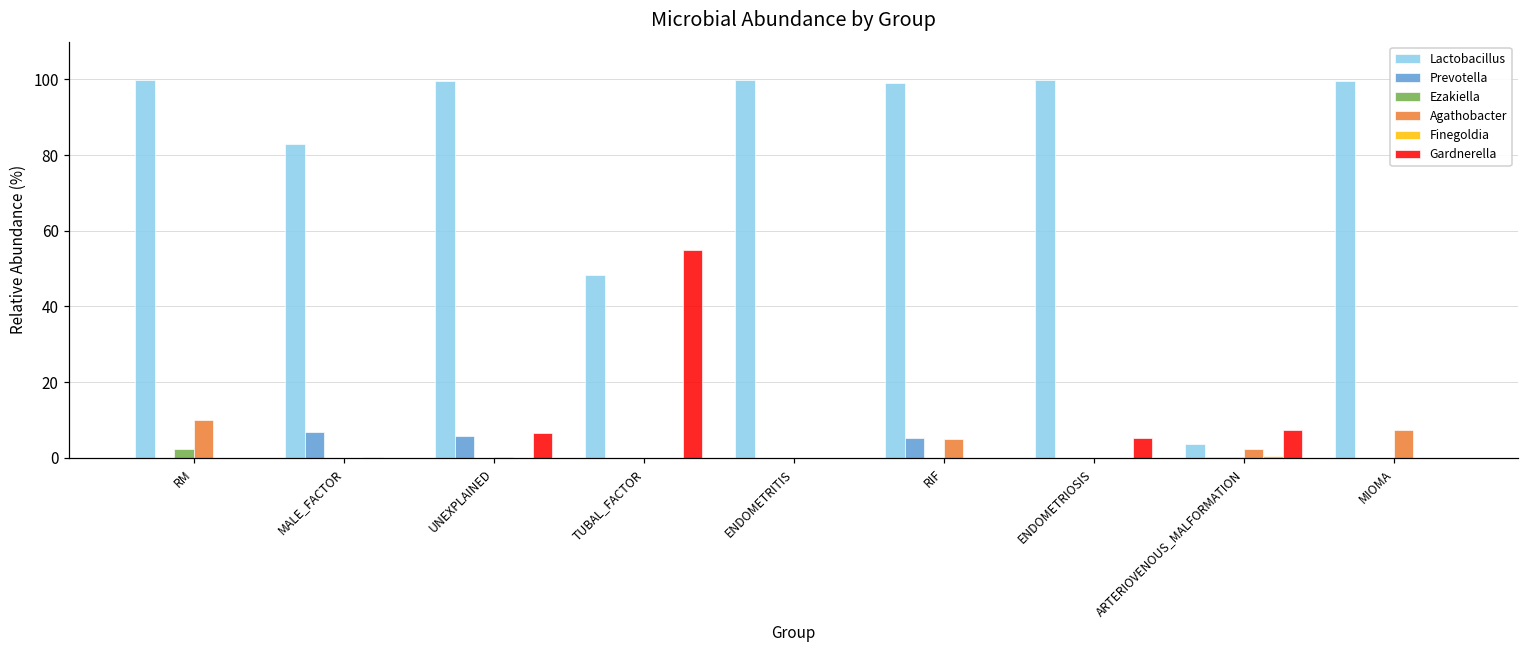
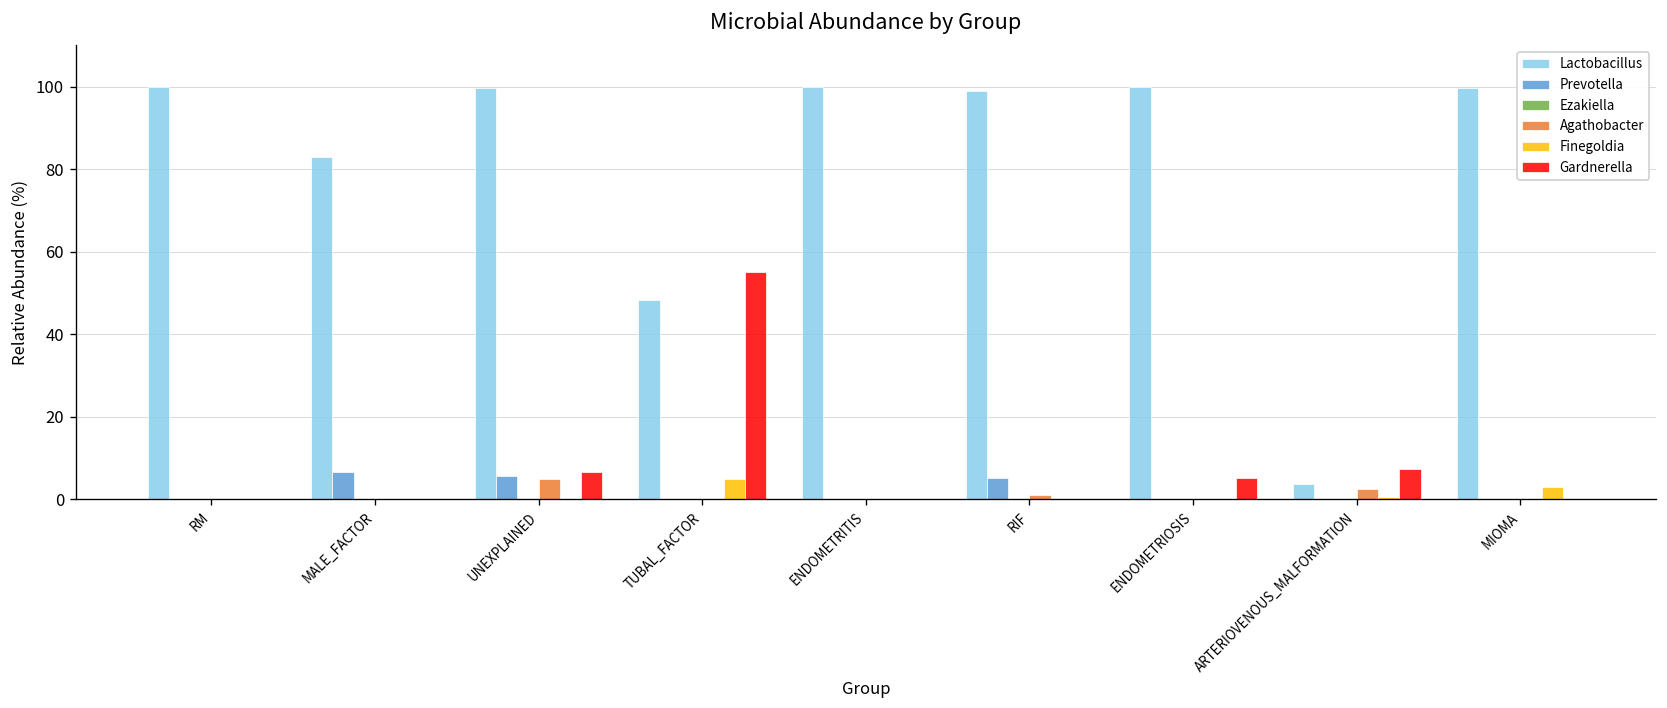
  {
    "Lactobacillus": {
      "RM": 100,
      "MALE_FACTOR": 83,
      "UNEXPLAINED": 100,
      "TUBAL_FACTOR": 48,
      "ENDOMETRITIS": 100,
      "RIF": 99,
      "ENDOMETRIOSIS": 100,
      "ARTERIOVENOUS_MALFORMATION": 4,
      "MIOMA": 100
    },
    "Prevotella": {
      "RM": 0,
      "MALE_FACTOR": 7,
      "UNEXPLAINED": 6,
      "TUBAL_FACTOR": 0,
      "ENDOMETRITIS": 0,
      "RIF": 5,
      "ENDOMETRIOSIS": 0,
      "MIOMA": 0
    },
    "Ezakiella": {
-     "RM": 2,
+     "RM": 0,
      "MALE_FACTOR": 0,
      "UNEXPLAINED": 0,
      "TUBAL_FACTOR": 0,
      "ENDOMETRITIS": 0,
      "RIF": 0,
      "ENDOMETRIOSIS": 0,
      "MIOMA": 0
    },
    "Agathobacter": {
-     "RM": 10,
+     "RM": 0,
      "MALE_FACTOR": 0,
-     "UNEXPLAINED": 0,
+     "UNEXPLAINED": 5,
      "TUBAL_FACTOR": 0,
      "ENDOMETRITIS": 0,
-     "RIF": 5,
+     "RIF": 1,
      "ENDOMETRIOSIS": 0,
      "ARTERIOVENOUS_MALFORMATION": 2,
-     "MIOMA": 7
+     "MIOMA": 0
    },
    "Finegoldia": {
      "RM": 0,
-     "TUBAL_FACTOR": 0,
+     "TUBAL_FACTOR": 5,
      "ENDOMETRITIS": 0,
      "RIF": 0,
      "ENDOMETRIOSIS": 0,
-     "MIOMA": 0
+     "MIOMA": 3
    },
    "Gardnerella": {
      "RM": 0,
      "MALE_FACTOR": 0,
      "UNEXPLAINED": 7,
      "TUBAL_FACTOR": 55,
      "ENDOMETRITIS": 0,
      "RIF": 0,
      "ENDOMETRIOSIS": 5,
      "ARTERIOVENOUS_MALFORMATION": 7,
      "MIOMA": 0
    }
  }
